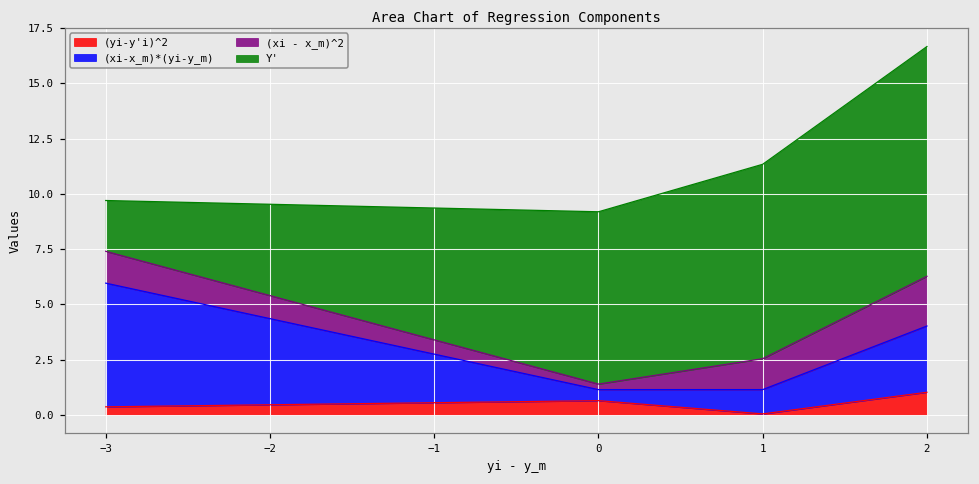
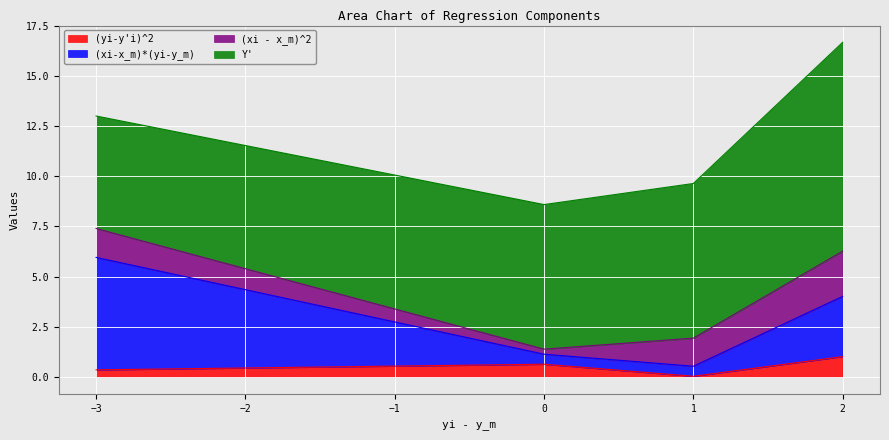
  {
    "(yi-y'i)^2": {
      "−3": 0.4,
      "0": 0.6,
      "1": 0.0,
      "2": 1.0
    },
    "(xi-x_m)*(yi-y_m)": {
      "−3": 5.6,
      "0": 0.5,
-     "1": 1.1,
+     "1": 0.5,
      "2": 3.0
    },
    "(xi - x_m)^2": {
      "−3": 1.4,
      "0": 0.3,
      "1": 1.4,
      "2": 2.3
    },
    "Y'": {
-     "−3": 2.3,
-     "0": 7.8,
-     "1": 8.8,
+     "−3": 5.6,
+     "0": 7.2,
+     "1": 7.7,
      "2": 10.4
    }
  }
